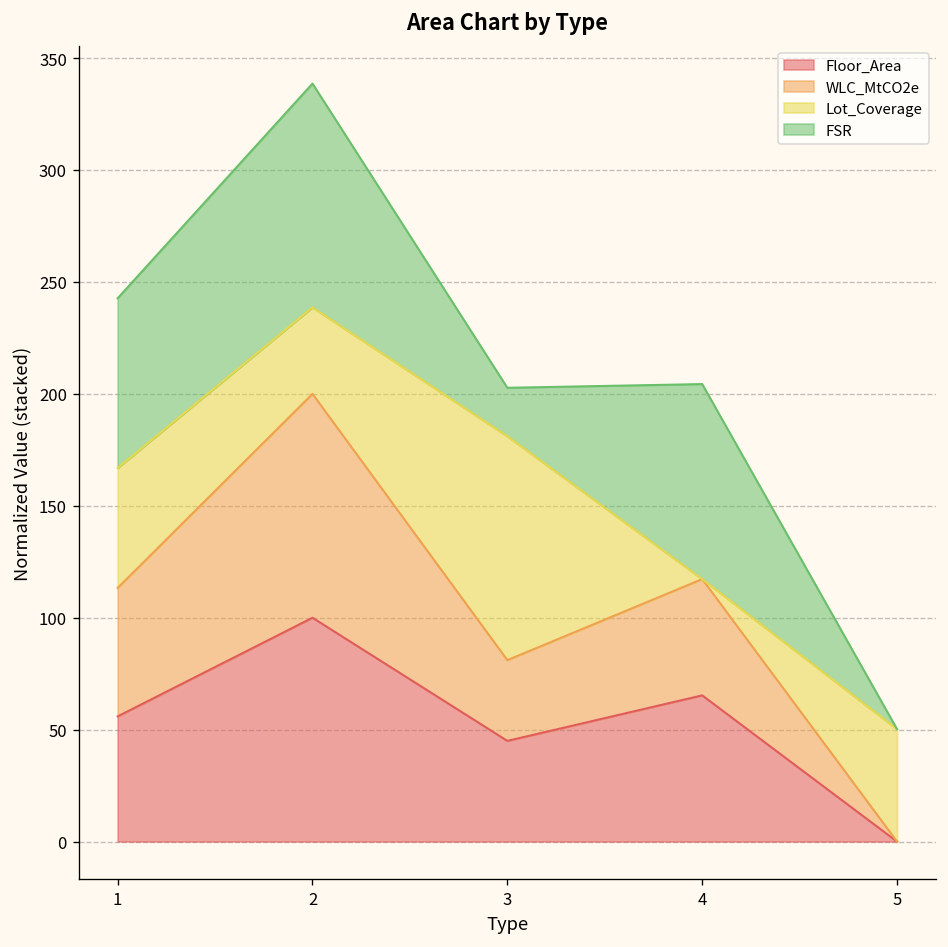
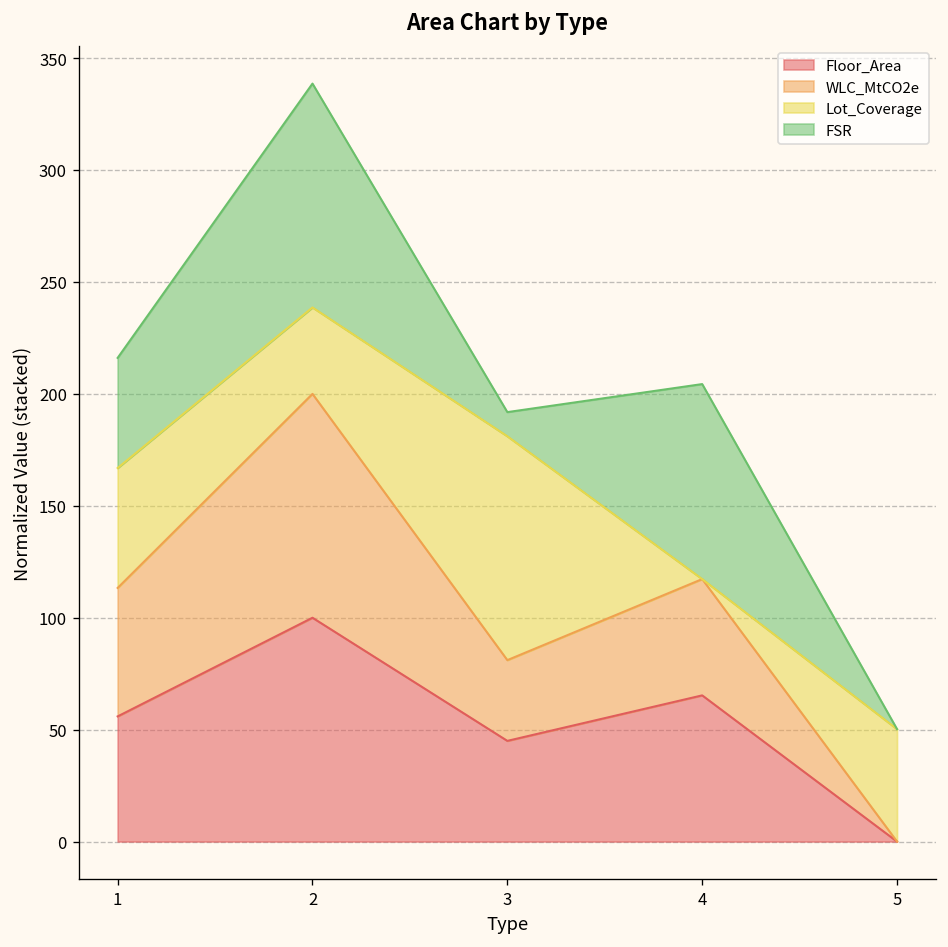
  {
    "FSR": {
-     "1": 76,
+     "1": 49,
      "2": 100,
-     "3": 22,
+     "3": 11,
      "4": 87
    }
  }
